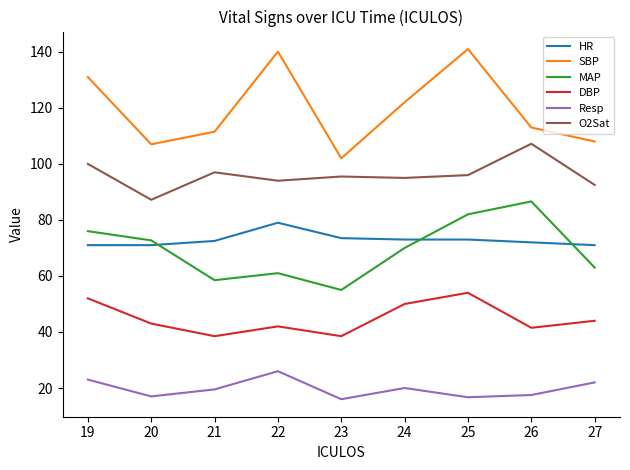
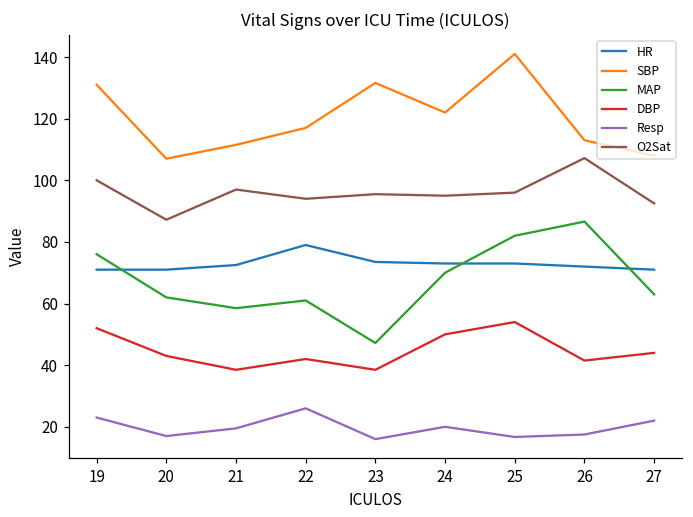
  {
    "HR": {
      "19": 71,
      "20": 71,
      "21": 73,
      "22": 79,
      "23": 74,
      "24": 73,
      "25": 73,
      "26": 72,
      "27": 71
    },
    "SBP": {
      "19": 131,
      "20": 107,
      "21": 112,
-     "22": 140,
-     "23": 102,
+     "22": 117,
+     "23": 132,
      "24": 122,
      "25": 141,
      "26": 113,
      "27": 108
    },
    "MAP": {
      "19": 76,
-     "20": 73,
+     "20": 62,
      "21": 59,
      "22": 61,
-     "23": 55,
+     "23": 47,
      "24": 70,
      "25": 82,
      "26": 87,
      "27": 63
    },
    "DBP": {
      "19": 52,
      "20": 43,
      "21": 39,
      "22": 42,
      "23": 39,
      "24": 50,
      "25": 54,
      "26": 42,
      "27": 44
    },
    "Resp": {
      "19": 23,
      "20": 17,
      "21": 20,
      "22": 26,
      "23": 16,
      "24": 20,
      "25": 17,
      "26": 18,
      "27": 22
    },
    "O2Sat": {
      "19": 100,
      "20": 87,
      "21": 97,
      "22": 94,
      "23": 96,
      "24": 95,
      "25": 96,
      "26": 107,
      "27": 93
    }
  }
